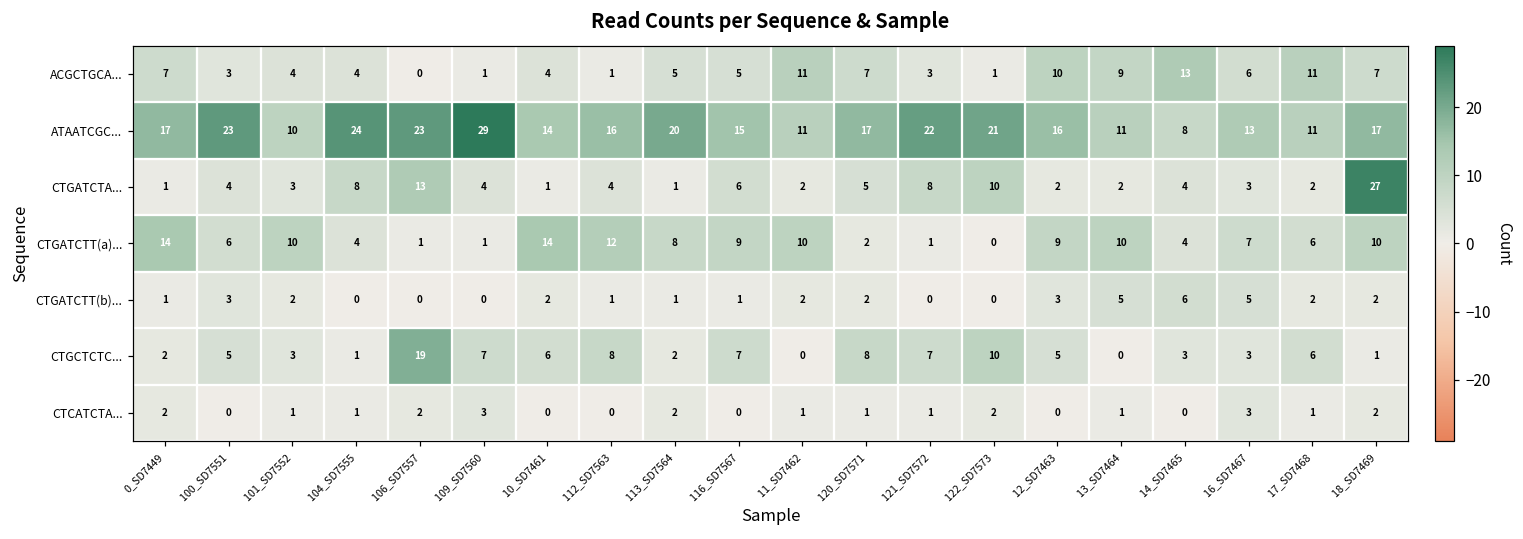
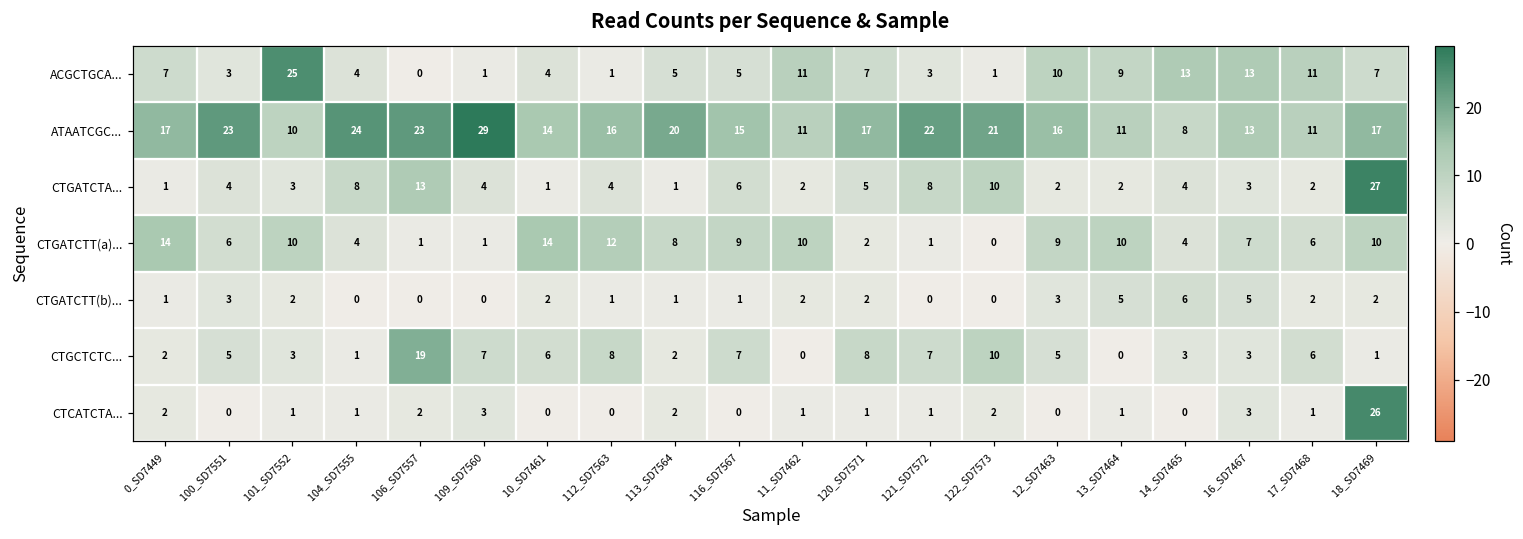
  {
    "ACGCTGCA...": {
      "0_SD7449": 7,
      "100_SD7551": 3,
-     "101_SD7552": 4,
+     "101_SD7552": 25,
      "104_SD7555": 4,
      "106_SD7557": 0,
      "109_SD7560": 1,
      "10_SD7461": 4,
      "112_SD7563": 1,
      "113_SD7564": 5,
      "116_SD7567": 5,
      "11_SD7462": 11,
      "120_SD7571": 7,
      "121_SD7572": 3,
      "122_SD7573": 1,
      "12_SD7463": 10,
      "13_SD7464": 9,
      "14_SD7465": 13,
-     "16_SD7467": 6,
+     "16_SD7467": 13,
      "17_SD7468": 11,
      "18_SD7469": 7
    },
    "ATAATCGC...": {
      "0_SD7449": 17,
      "100_SD7551": 23,
      "101_SD7552": 10,
      "104_SD7555": 24,
      "106_SD7557": 23,
      "109_SD7560": 29,
      "10_SD7461": 14,
      "112_SD7563": 16,
      "113_SD7564": 20,
      "116_SD7567": 15,
      "11_SD7462": 11,
      "120_SD7571": 17,
      "121_SD7572": 22,
      "122_SD7573": 21,
      "12_SD7463": 16,
      "13_SD7464": 11,
      "14_SD7465": 8,
      "16_SD7467": 13,
      "17_SD7468": 11,
      "18_SD7469": 17
    },
    "CTGATCTA...": {
      "0_SD7449": 1,
      "100_SD7551": 4,
      "101_SD7552": 3,
      "104_SD7555": 8,
      "106_SD7557": 13,
      "109_SD7560": 4,
      "10_SD7461": 1,
      "112_SD7563": 4,
      "113_SD7564": 1,
      "116_SD7567": 6,
      "11_SD7462": 2,
      "120_SD7571": 5,
      "121_SD7572": 8,
      "122_SD7573": 10,
      "12_SD7463": 2,
      "13_SD7464": 2,
      "14_SD7465": 4,
      "16_SD7467": 3,
      "17_SD7468": 2,
      "18_SD7469": 27
    },
    "CTGATCTT(a)...": {
      "0_SD7449": 14,
      "100_SD7551": 6,
      "101_SD7552": 10,
      "104_SD7555": 4,
      "106_SD7557": 1,
      "109_SD7560": 1,
      "10_SD7461": 14,
      "112_SD7563": 12,
      "113_SD7564": 8,
      "116_SD7567": 9,
      "11_SD7462": 10,
      "120_SD7571": 2,
      "121_SD7572": 1,
      "122_SD7573": 0,
      "12_SD7463": 9,
      "13_SD7464": 10,
      "14_SD7465": 4,
      "16_SD7467": 7,
      "17_SD7468": 6,
      "18_SD7469": 10
    },
    "CTGATCTT(b)...": {
      "0_SD7449": 1,
      "100_SD7551": 3,
      "101_SD7552": 2,
      "104_SD7555": 0,
      "106_SD7557": 0,
      "109_SD7560": 0,
      "10_SD7461": 2,
      "112_SD7563": 1,
      "113_SD7564": 1,
      "116_SD7567": 1,
      "11_SD7462": 2,
      "120_SD7571": 2,
      "121_SD7572": 0,
      "122_SD7573": 0,
      "12_SD7463": 3,
      "13_SD7464": 5,
      "14_SD7465": 6,
      "16_SD7467": 5,
      "17_SD7468": 2,
      "18_SD7469": 2
    },
    "CTGCTCTC...": {
      "0_SD7449": 2,
      "100_SD7551": 5,
      "101_SD7552": 3,
      "104_SD7555": 1,
      "106_SD7557": 19,
      "109_SD7560": 7,
      "10_SD7461": 6,
      "112_SD7563": 8,
      "113_SD7564": 2,
      "116_SD7567": 7,
      "11_SD7462": 0,
      "120_SD7571": 8,
      "121_SD7572": 7,
      "122_SD7573": 10,
      "12_SD7463": 5,
      "13_SD7464": 0,
      "14_SD7465": 3,
      "16_SD7467": 3,
      "17_SD7468": 6,
      "18_SD7469": 1
    },
    "CTCATCTA...": {
      "0_SD7449": 2,
      "100_SD7551": 0,
      "101_SD7552": 1,
      "104_SD7555": 1,
      "106_SD7557": 2,
      "109_SD7560": 3,
      "10_SD7461": 0,
      "112_SD7563": 0,
      "113_SD7564": 2,
      "116_SD7567": 0,
      "11_SD7462": 1,
      "120_SD7571": 1,
      "121_SD7572": 1,
      "122_SD7573": 2,
      "12_SD7463": 0,
      "13_SD7464": 1,
      "14_SD7465": 0,
      "16_SD7467": 3,
      "17_SD7468": 1,
-     "18_SD7469": 2
+     "18_SD7469": 26
    }
  }
